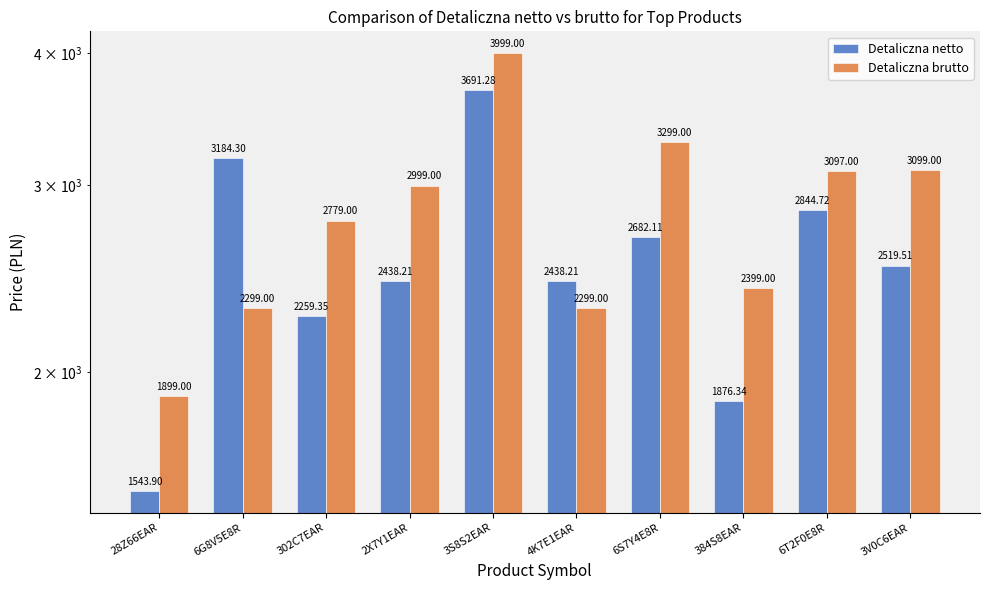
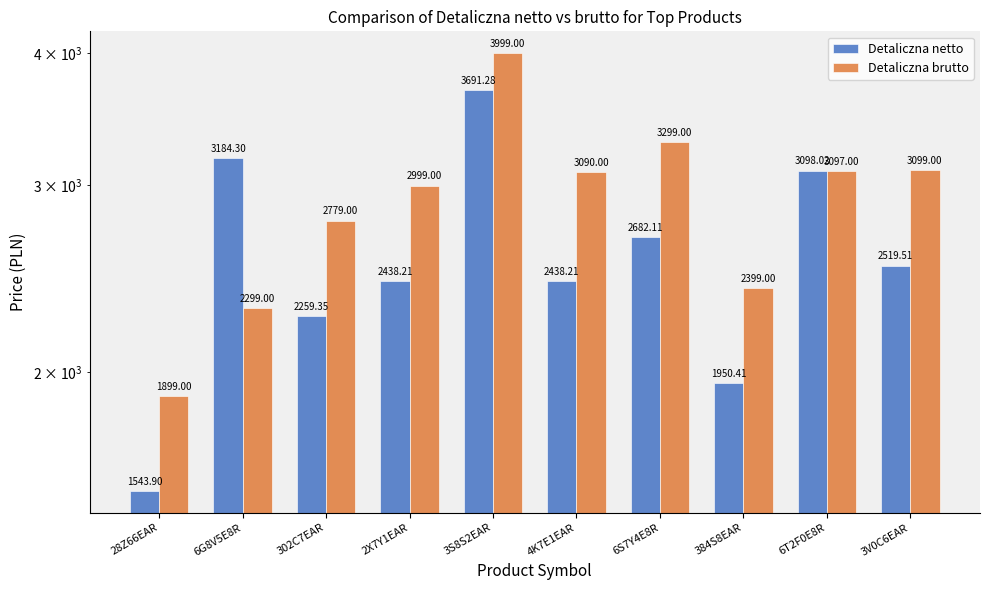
  {
    "Detaliczna netto": {
      "28Z66EAR": 1543.90,
      "6G8V5E8R": 3184.30,
      "302C7EAR": 2259.35,
      "2X7Y1EAR": 2438.21,
      "3S8S2EAR": 3691.28,
      "4K7E1EAR": 2438.21,
      "6S7Y4E8R": 2682.11,
-     "384S8EAR": 1876.34,
-     "6T2F0E8R": 2844.72,
+     "384S8EAR": 1950.41,
+     "6T2F0E8R": 3098.02,
      "3V0C6EAR": 2519.51
    },
    "Detaliczna brutto": {
      "28Z66EAR": 1899.00,
      "6G8V5E8R": 2299.00,
      "302C7EAR": 2779.00,
      "2X7Y1EAR": 2999.00,
      "3S8S2EAR": 3999.00,
-     "4K7E1EAR": 2299.00,
+     "4K7E1EAR": 3090.00,
      "6S7Y4E8R": 3299.00,
      "384S8EAR": 2399.00,
      "3V0C6EAR": 3099.00
    }
  }
